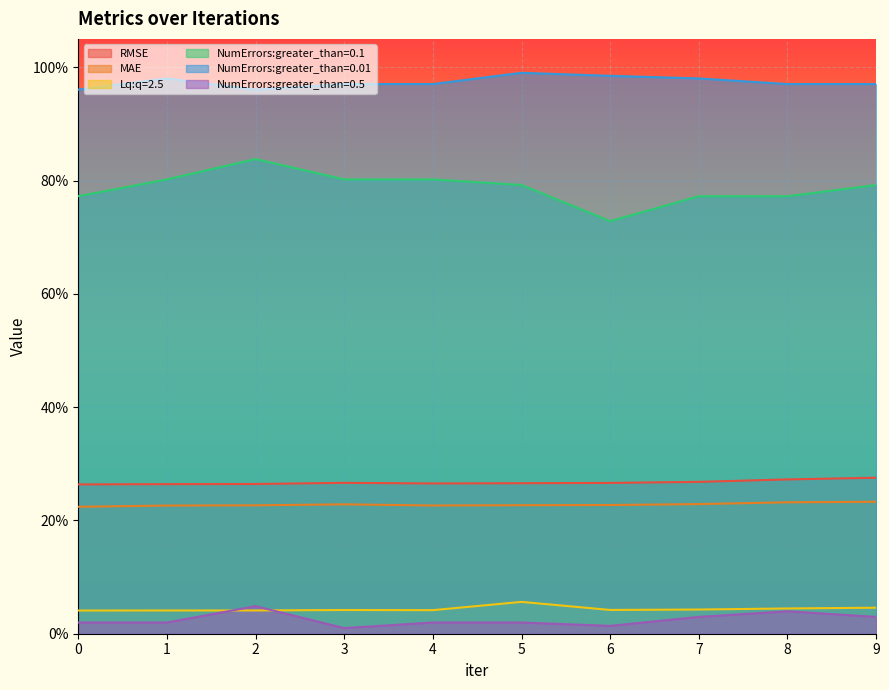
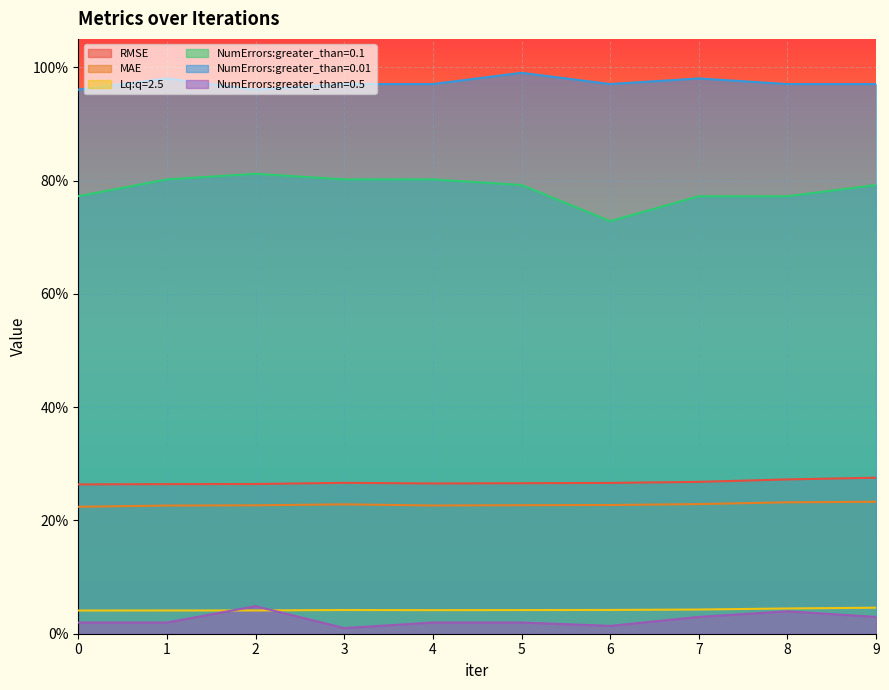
  {
    "Lq:q=2.5": {
      "0": "4%",
      "1": "4%",
      "2": "4%",
      "3": "4%",
      "4": "4%",
-     "5": "6%",
+     "5": "4%",
      "6": "4%",
      "7": "4%",
      "8": "4%",
      "9": "5%"
    },
    "NumErrors:greater_than=0.1": {
      "0": "77%",
      "1": "80%",
-     "2": "84%",
+     "2": "81%",
      "3": "80%",
      "4": "80%",
      "5": "79%",
      "6": "73%",
      "7": "77%",
      "8": "77%",
      "9": "79%"
    },
    "NumErrors:greater_than=0.01": {
      "0": "96%",
      "4": "97%",
      "5": "99%",
-     "6": "98%",
+     "6": "97%",
      "7": "98%",
      "8": "97%",
      "9": "97%"
    },
    "NumErrors:greater_than=0.5": {
      "0": "2%",
      "1": "2%",
      "2": "5%",
      "3": "1%",
      "4": "2%",
      "5": "2%",
      "6": "1%",
      "7": "3%",
      "8": "4%",
      "9": "3%"
    }
  }
